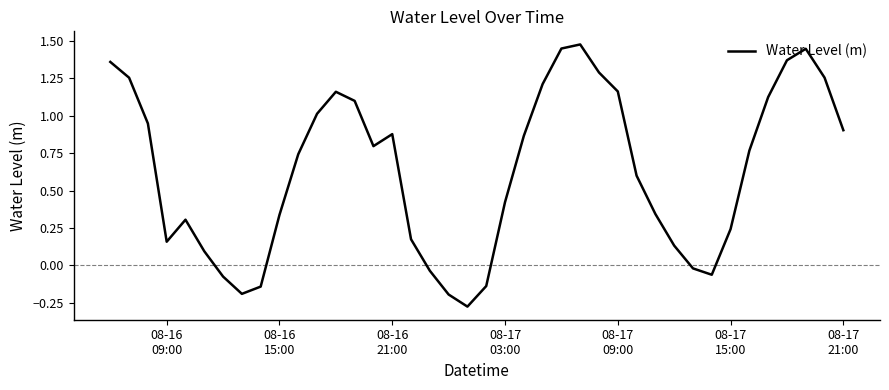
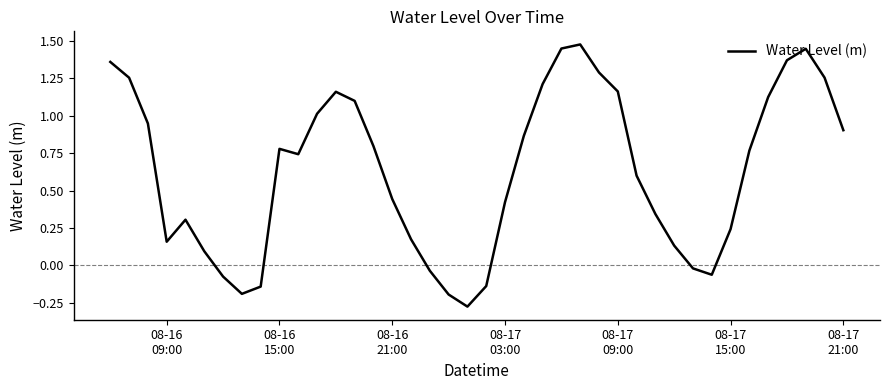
  {
    "08-16 09:00": 0.16,
-   "08-16 15:00": 0.34,
-   "08-16 21:00": 0.88,
+   "08-16 15:00": 0.78,
+   "08-16 21:00": 0.44,
    "08-17 03:00": 0.42,
    "08-17 09:00": 1.16,
    "08-17 15:00": 0.24,
    "08-17 21:00": 0.90
  }
